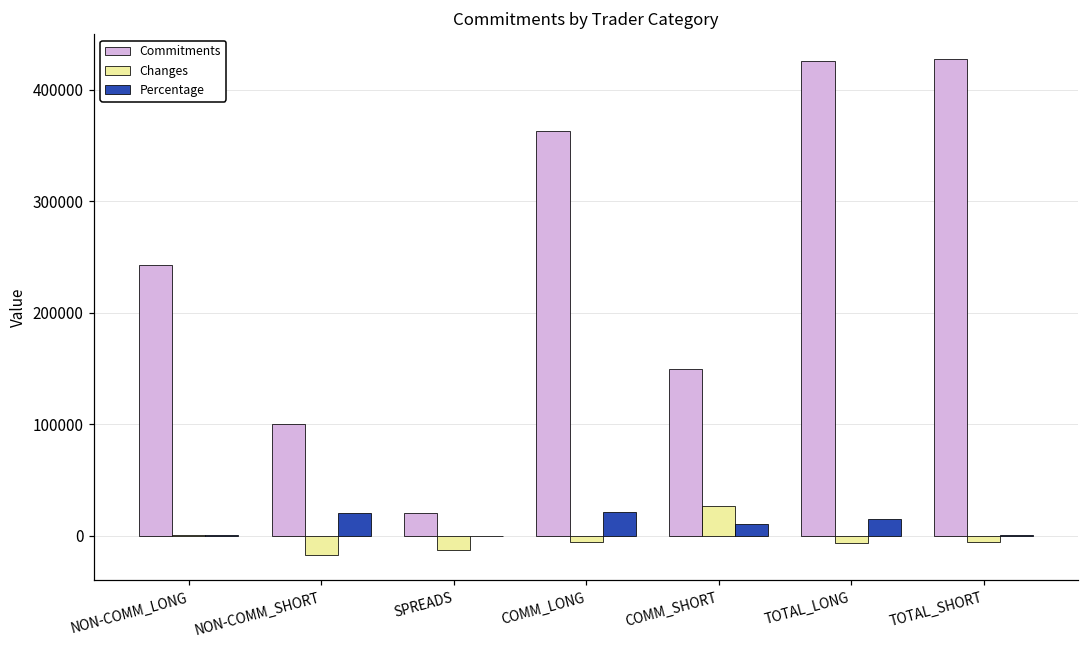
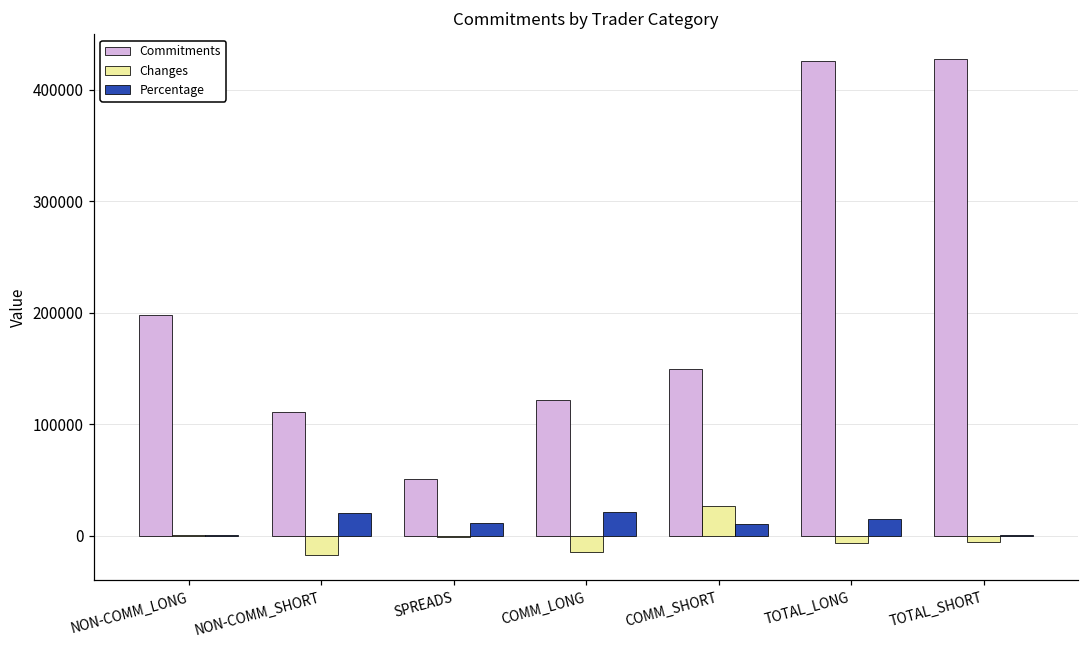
  {
    "Commitments": {
-     "NON-COMM_LONG": 243000,
-     "NON-COMM_SHORT": 100000,
-     "SPREADS": 20000,
-     "COMM_LONG": 363000,
+     "NON-COMM_LONG": 198000,
+     "NON-COMM_SHORT": 111000,
+     "SPREADS": 51000,
+     "COMM_LONG": 122000,
      "COMM_SHORT": 150000,
      "TOTAL_LONG": 426000,
      "TOTAL_SHORT": 427000
    },
    "Changes": {
      "NON-COMM_SHORT": -18000,
-     "SPREADS": -13000,
-     "COMM_LONG": -6000,
+     "SPREADS": -2000,
+     "COMM_LONG": -15000,
      "COMM_SHORT": 27000,
      "TOTAL_LONG": -7000,
      "TOTAL_SHORT": -6000
    },
    "Percentage": {
      "NON-COMM_SHORT": 21000,
-     "SPREADS": 0,
+     "SPREADS": 12000,
      "COMM_LONG": 21000,
      "COMM_SHORT": 10000,
      "TOTAL_LONG": 15000
    }
  }
